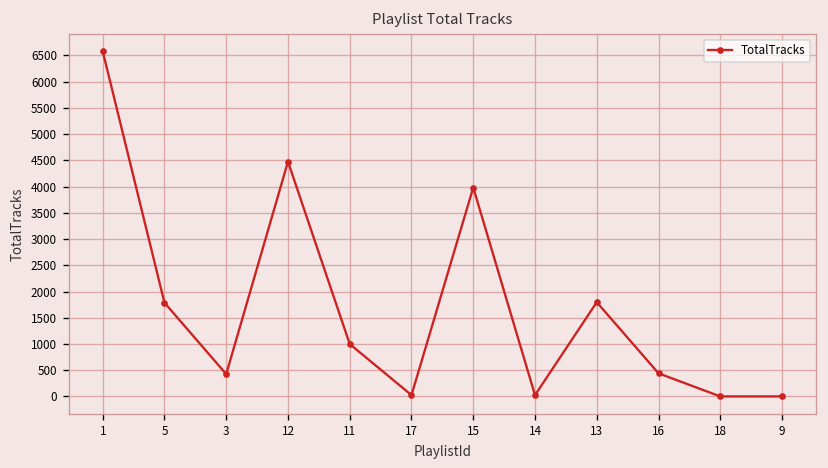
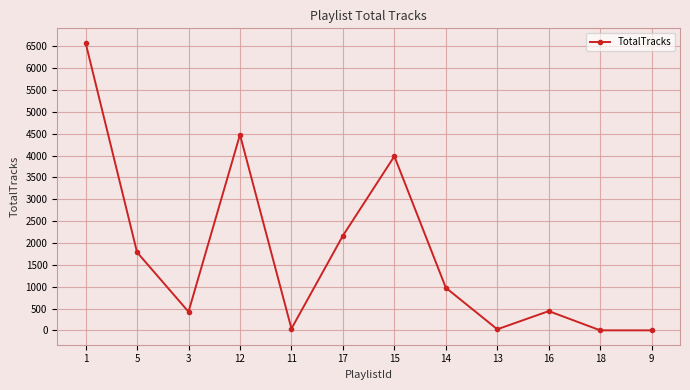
  {
    "1": 6600,
    "5": 1800,
    "3": 400,
    "12": 4500,
-   "11": 1000,
-   "17": 0,
+   "11": 0,
+   "17": 2200,
    "15": 4000,
-   "14": 0,
-   "13": 1800,
+   "14": 1000,
+   "13": 0,
    "16": 400,
    "18": 0,
    "9": 0
  }
